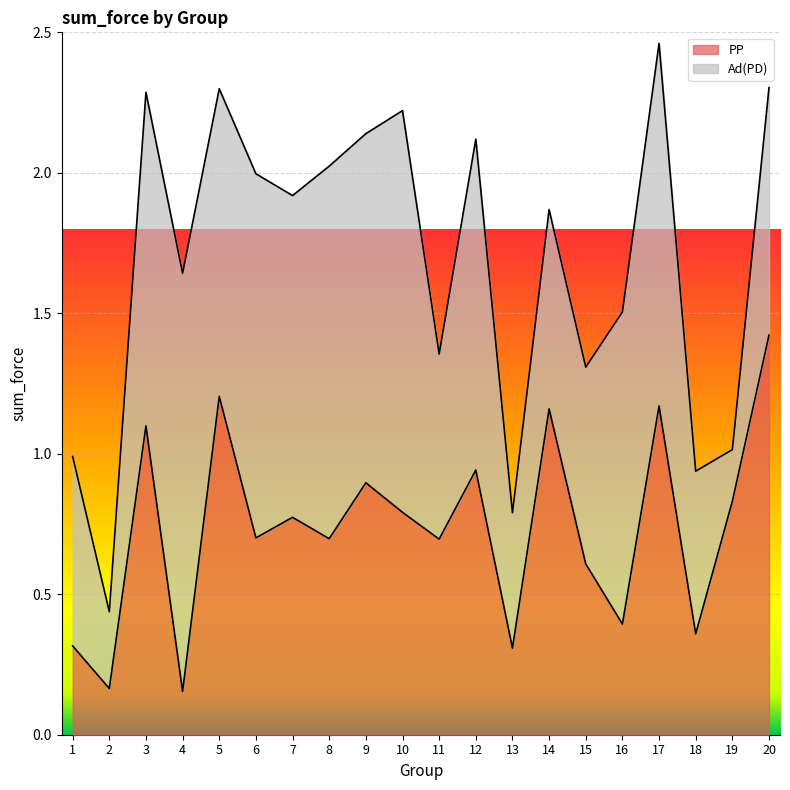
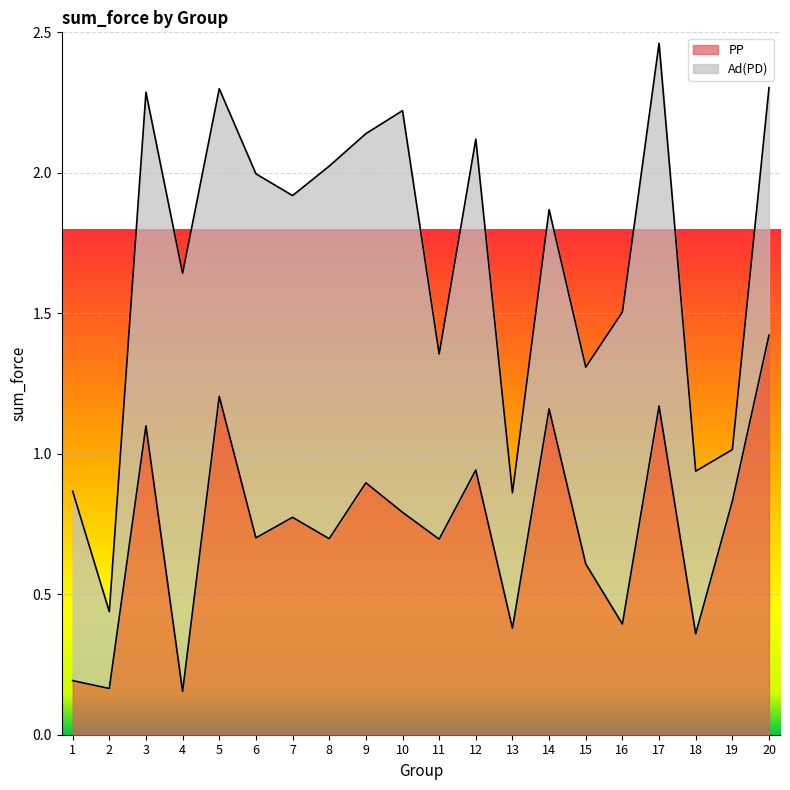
  {
    "PP": {
-     "1": 0.32,
+     "1": 0.19,
      "2": 0.16,
      "3": 1.10,
      "4": 0.15,
      "5": 1.20,
      "6": 0.70,
      "7": 0.77,
      "8": 0.70,
      "9": 0.90,
      "10": 0.79,
      "11": 0.70,
      "12": 0.94,
-     "13": 0.31,
+     "13": 0.38,
      "14": 1.16,
      "15": 0.61,
      "16": 0.39,
      "17": 1.17,
      "18": 0.36,
      "19": 0.83,
      "20": 1.42
    },
    "Ad(PD)": {
      "1": 0.67,
      "2": 0.27,
      "3": 1.19,
      "4": 1.49,
      "5": 1.09,
      "6": 1.30,
      "7": 1.15,
      "8": 1.33,
      "9": 1.24,
      "10": 1.43,
      "11": 0.66,
      "12": 1.18,
      "13": 0.48,
      "14": 0.71,
      "15": 0.70,
      "16": 1.11,
      "17": 1.29,
      "18": 0.58,
      "19": 0.18,
      "20": 0.88
    }
  }
